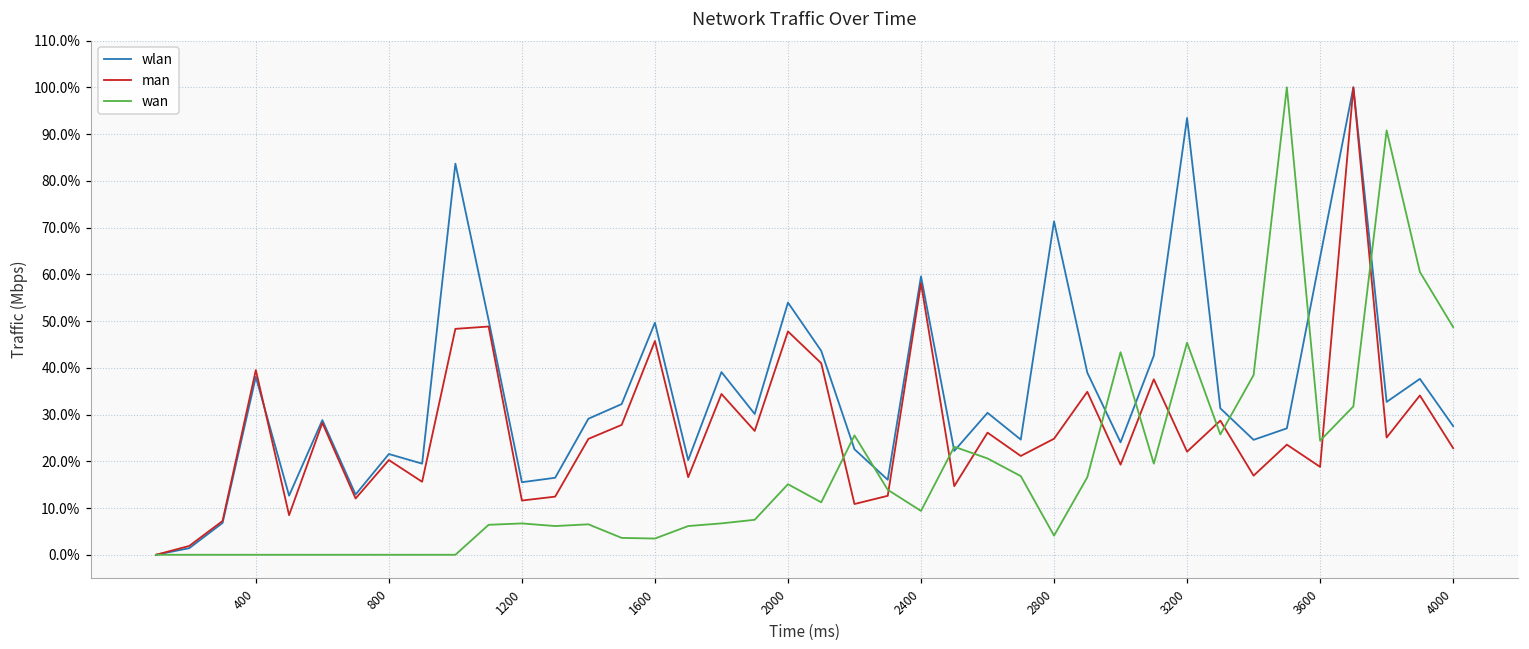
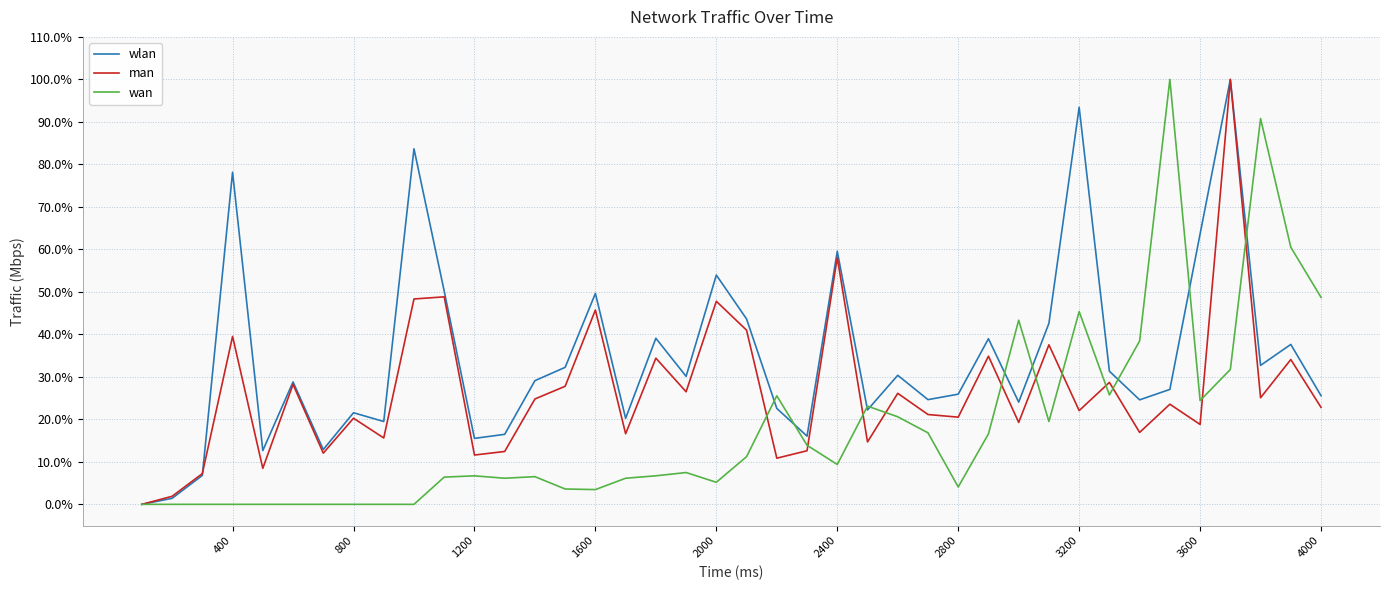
  {
    "wlan": {
-     "400": "38%",
+     "400": "78%",
      "800": "22%",
      "1200": "16%",
      "1600": "50%",
      "2000": "54%",
      "2400": "60%",
-     "2800": "71%",
+     "2800": "26%",
      "3200": "93%",
      "3600": "64%",
-     "4000": "28%"
+     "4000": "26%"
    },
    "man": {
      "400": "40%",
      "800": "20%",
      "1200": "12%",
      "1600": "46%",
      "2000": "48%",
      "2400": "58%",
-     "2800": "25%",
+     "2800": "21%",
      "3200": "22%",
      "3600": "19%",
      "4000": "23%"
    },
    "wan": {
      "400": "0%",
      "800": "0%",
      "1200": "7%",
      "1600": "3%",
-     "2000": "15%",
+     "2000": "5%",
      "2400": "9%",
      "2800": "4%",
      "3200": "45%",
      "3600": "24%",
      "4000": "49%"
    }
  }
